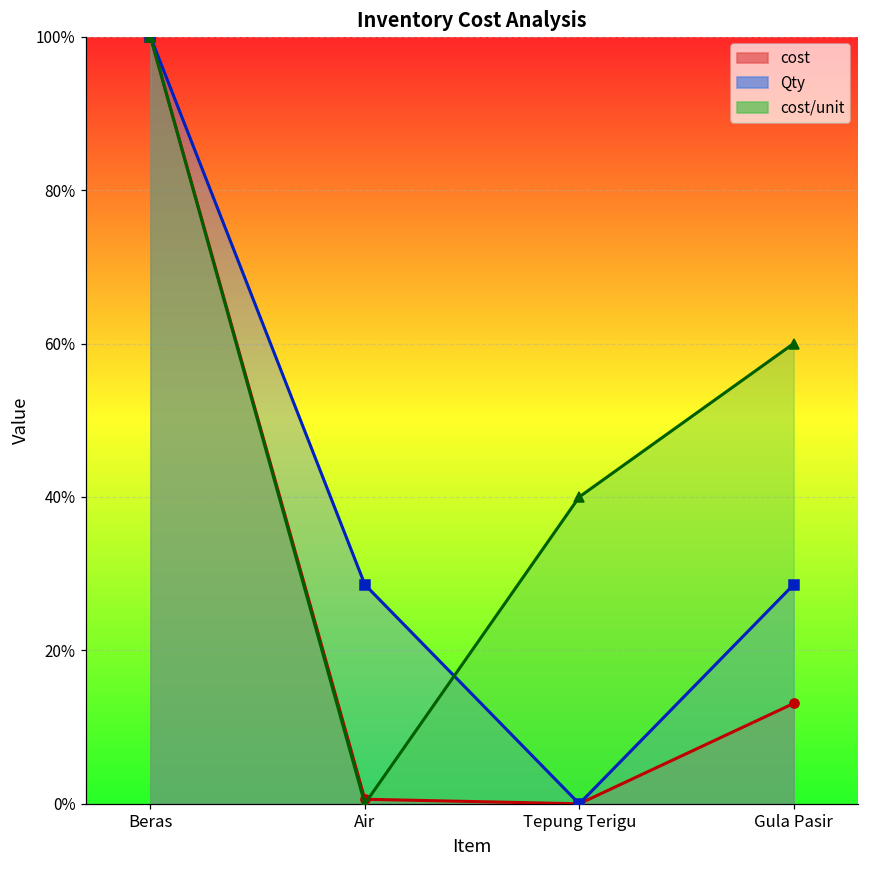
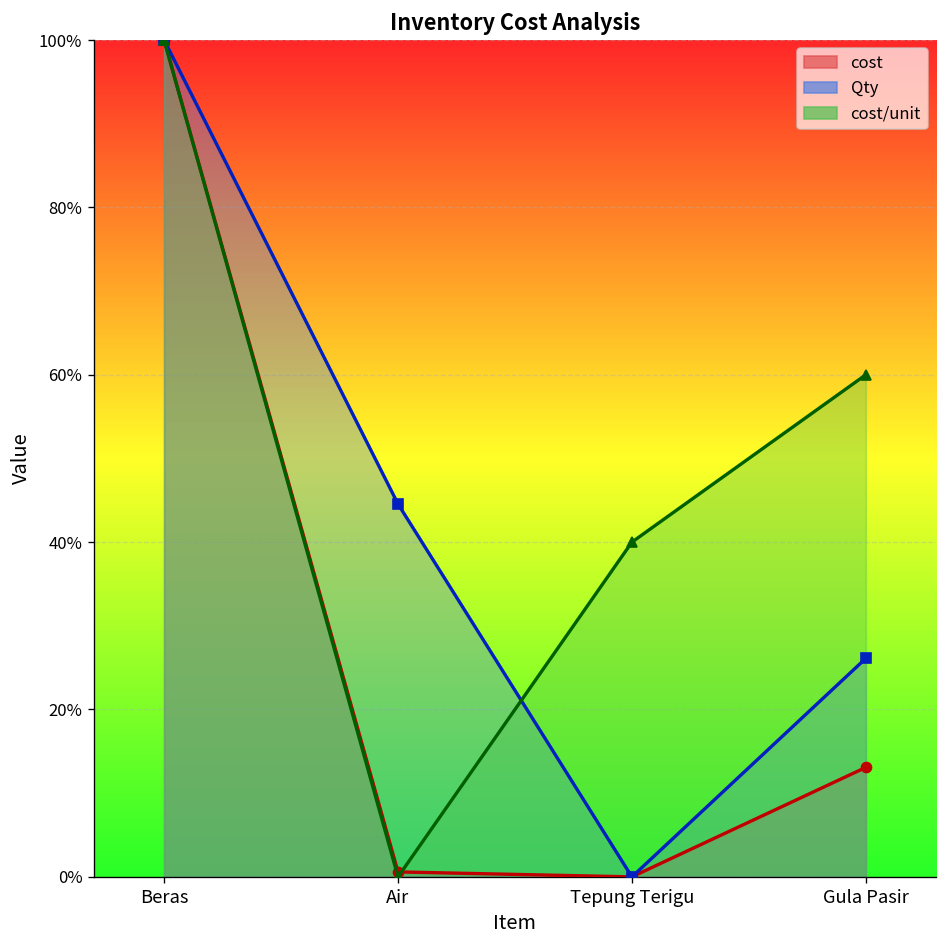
  {
    "cost": {
      "Air": "1%",
      "Gula Pasir": "13%"
    },
    "Qty": {
-     "Air": "29%",
-     "Gula Pasir": "29%"
+     "Air": "45%",
+     "Gula Pasir": "26%"
    },
    "cost/unit": {
      "Air": "0%",
      "Tepung Terigu": "40%",
      "Gula Pasir": "60%"
    }
  }
